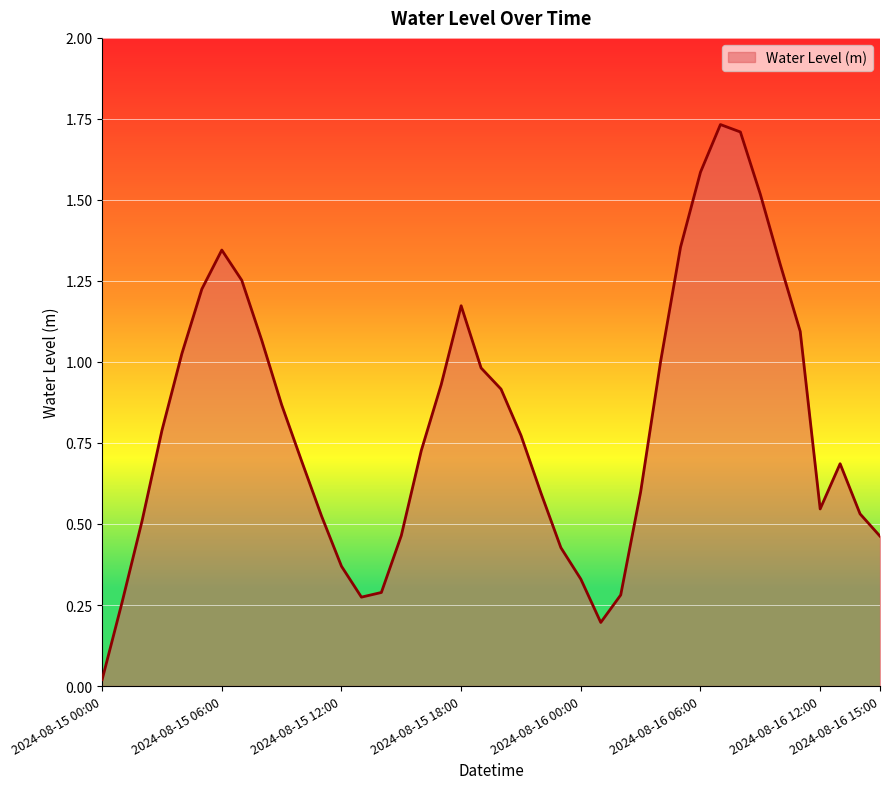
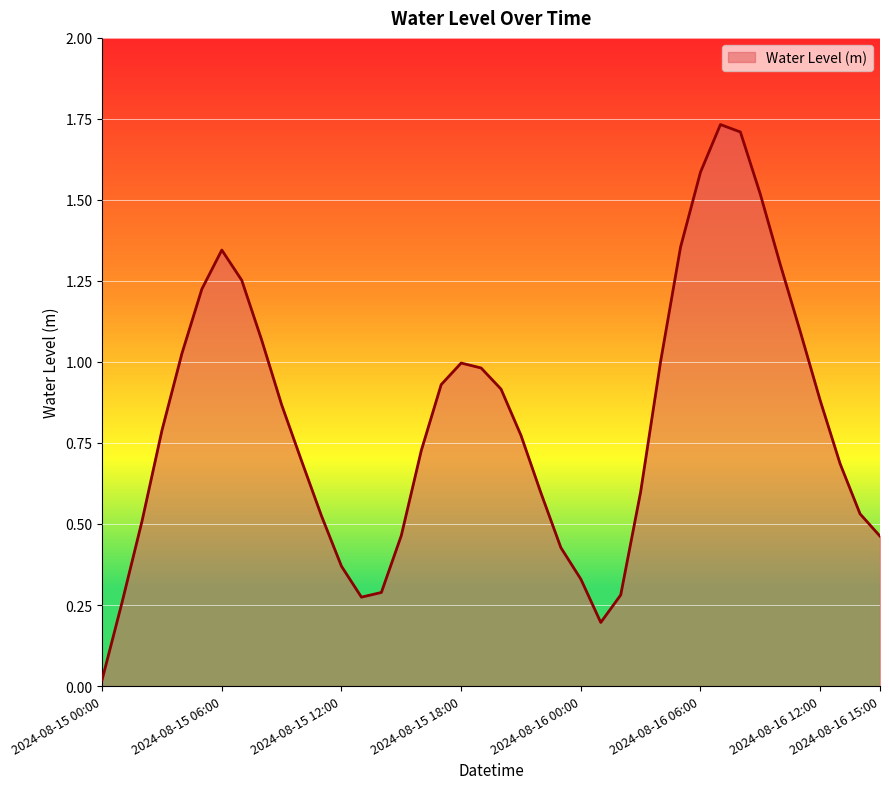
  {
    "2024-08-15 00:00": 0.02,
    "2024-08-15 06:00": 1.35,
    "2024-08-15 12:00": 0.37,
-   "2024-08-15 18:00": 1.17,
+   "2024-08-15 18:00": 1.00,
    "2024-08-16 00:00": 0.33,
    "2024-08-16 06:00": 1.59,
-   "2024-08-16 12:00": 0.55,
+   "2024-08-16 12:00": 0.88,
    "2024-08-16 15:00": 0.46
  }
